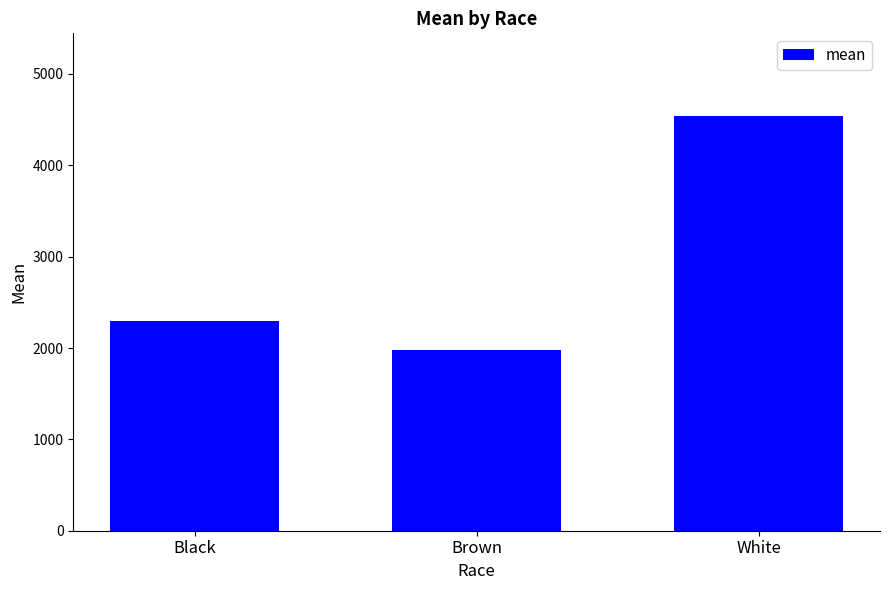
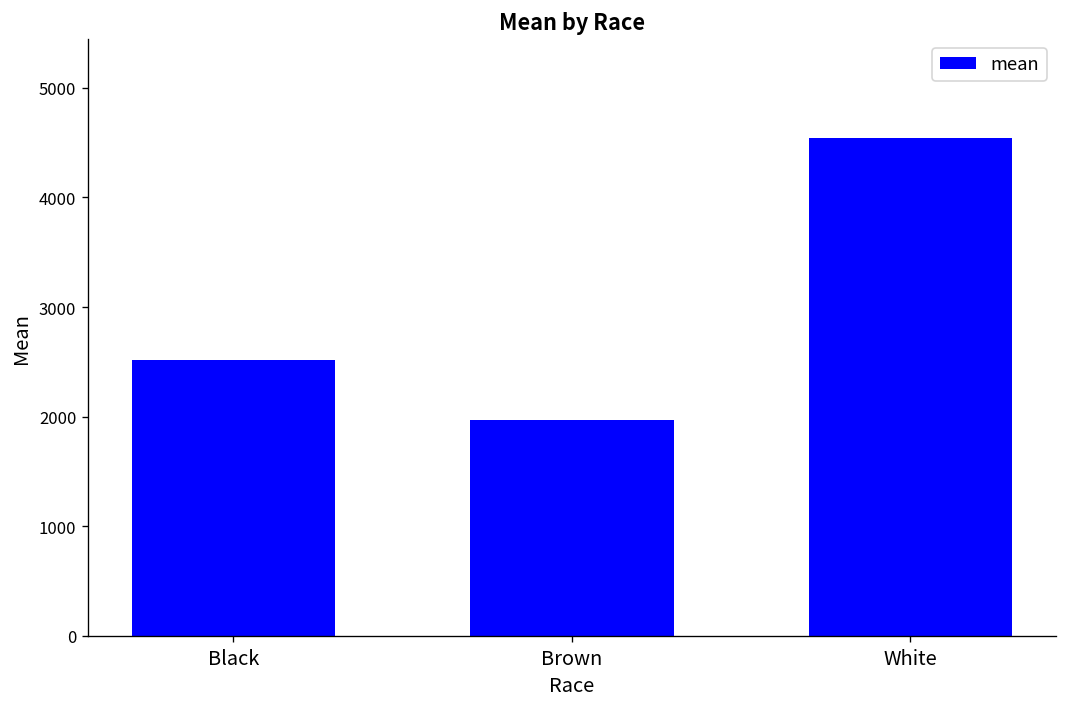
  {
-   "Black": 2300,
+   "Black": 2500,
    "Brown": 2000,
    "White": 4500
  }
